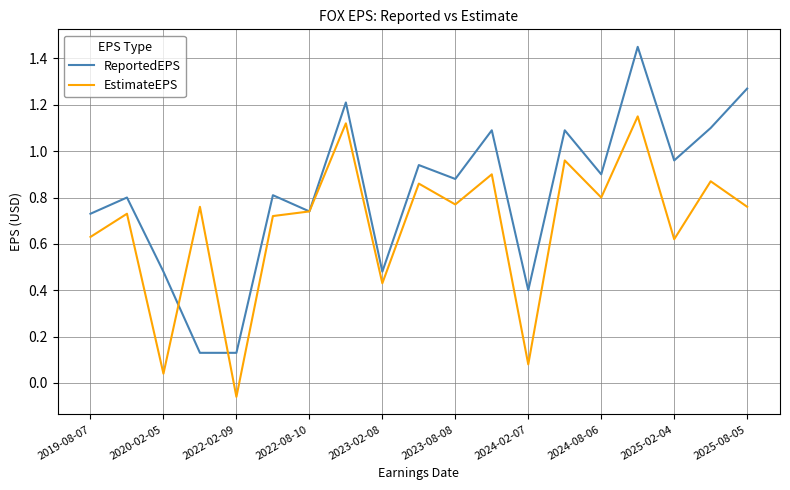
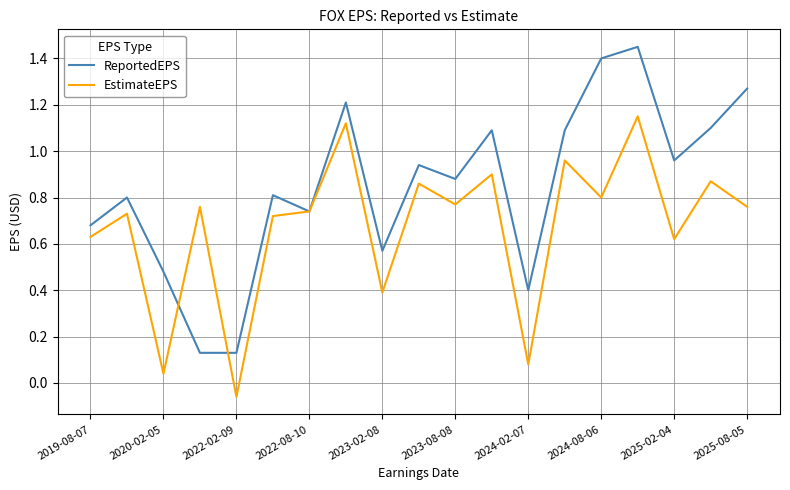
  {
    "ReportedEPS": {
-     "2019-08-07": 0.73,
+     "2019-08-07": 0.68,
      "2020-02-05": 0.48,
      "2022-02-09": 0.13,
-     "2023-02-08": 0.48,
+     "2023-02-08": 0.57,
      "2023-08-08": 0.88,
      "2024-02-07": 0.40,
-     "2024-08-06": 0.9,
+     "2024-08-06": 1.4,
      "2025-02-04": 0.96,
      "2025-08-05": 1.27
    },
    "EstimateEPS": {
      "2019-08-07": 0.63,
      "2020-02-05": 0.04,
      "2022-02-09": -0.06,
-     "2023-02-08": 0.43,
+     "2023-02-08": 0.39,
      "2023-08-08": 0.77,
      "2024-02-07": 0.08,
      "2024-08-06": 0.80,
      "2025-02-04": 0.62,
      "2025-08-05": 0.76
    }
  }
